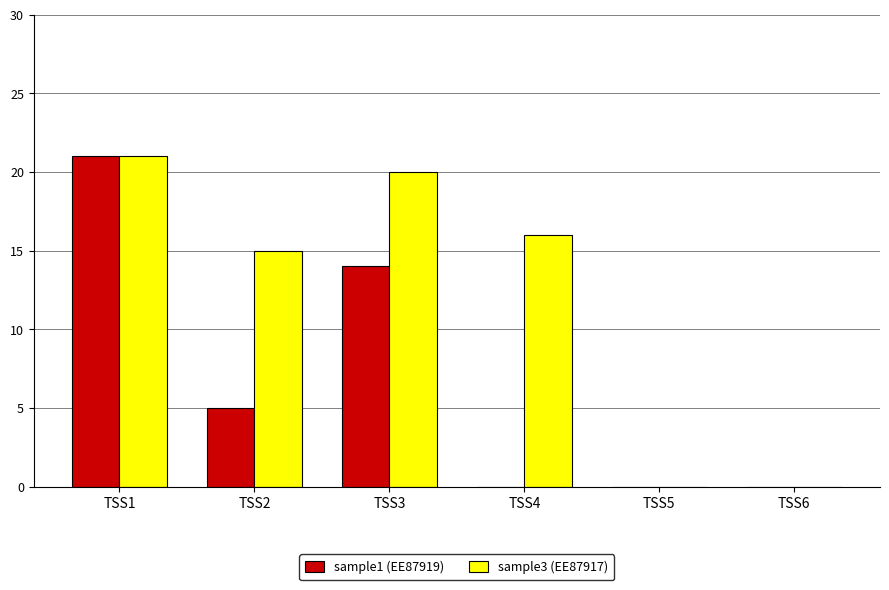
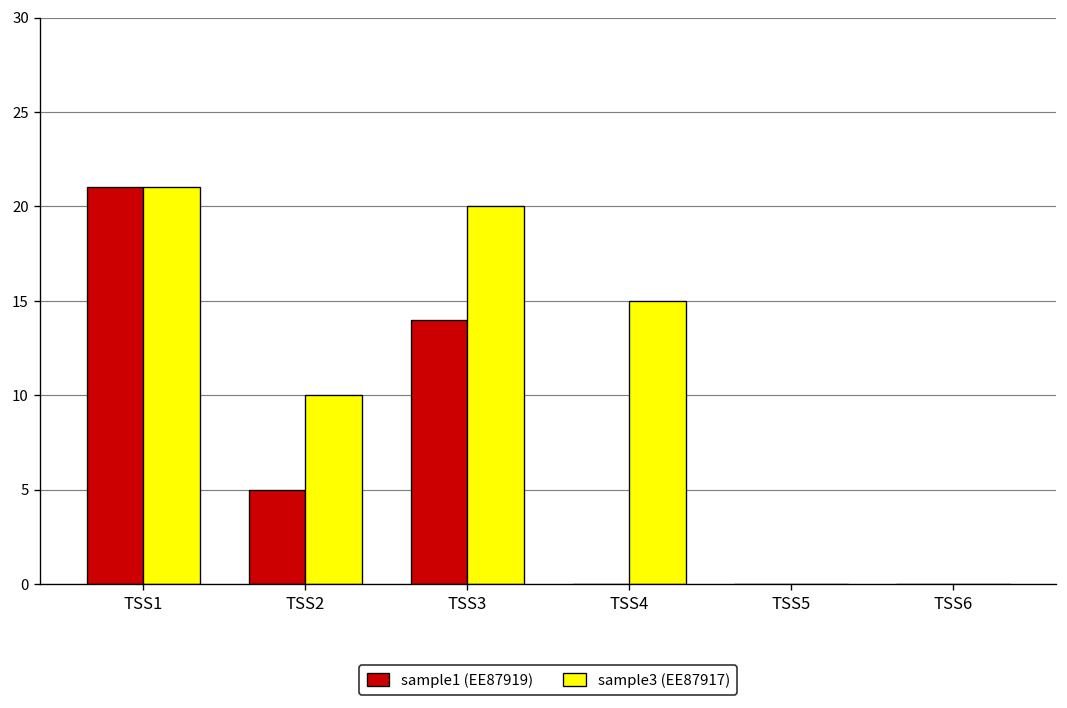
  {
    "sample1 (EE87919)": {
      "TSS1": 21,
      "TSS2": 5,
      "TSS3": 14,
      "TSS4": 0,
      "TSS5": 0,
      "TSS6": 0
    },
    "sample3 (EE87917)": {
      "TSS1": 21,
-     "TSS2": 15,
+     "TSS2": 10,
      "TSS3": 20,
-     "TSS4": 16,
+     "TSS4": 15,
      "TSS5": 0,
      "TSS6": 0
    }
  }
